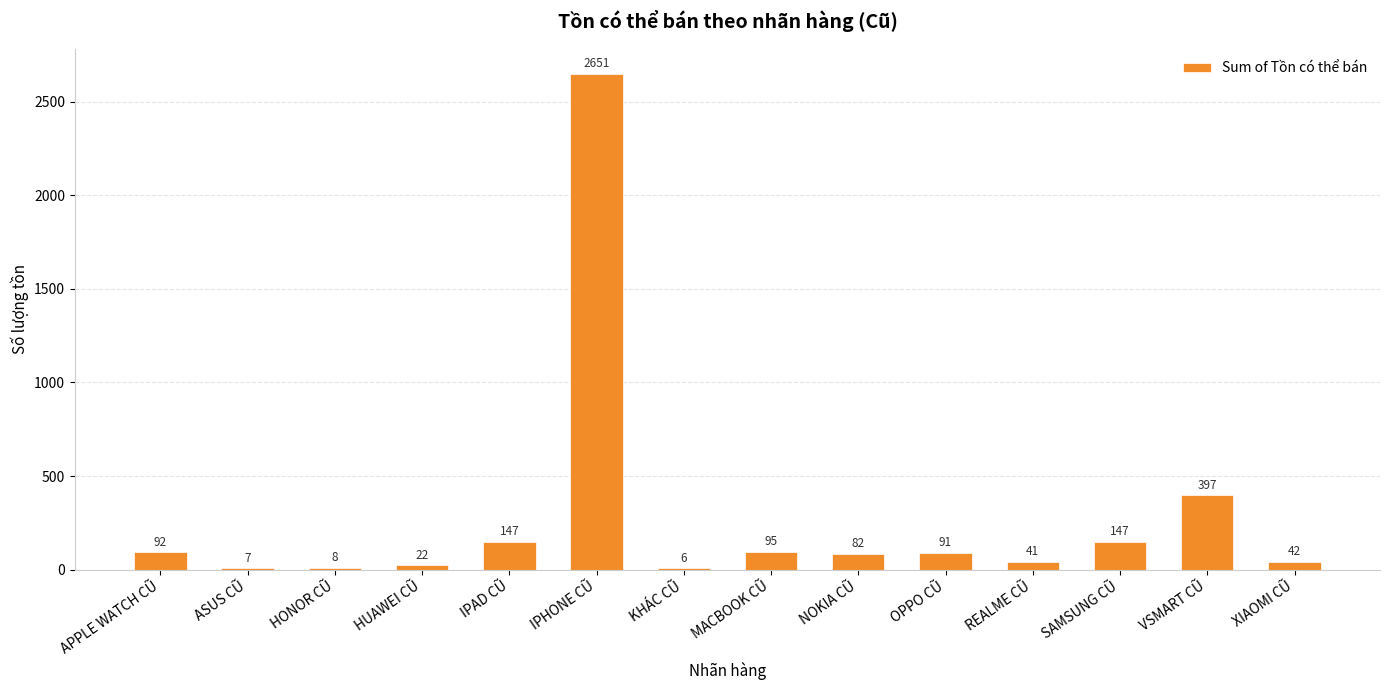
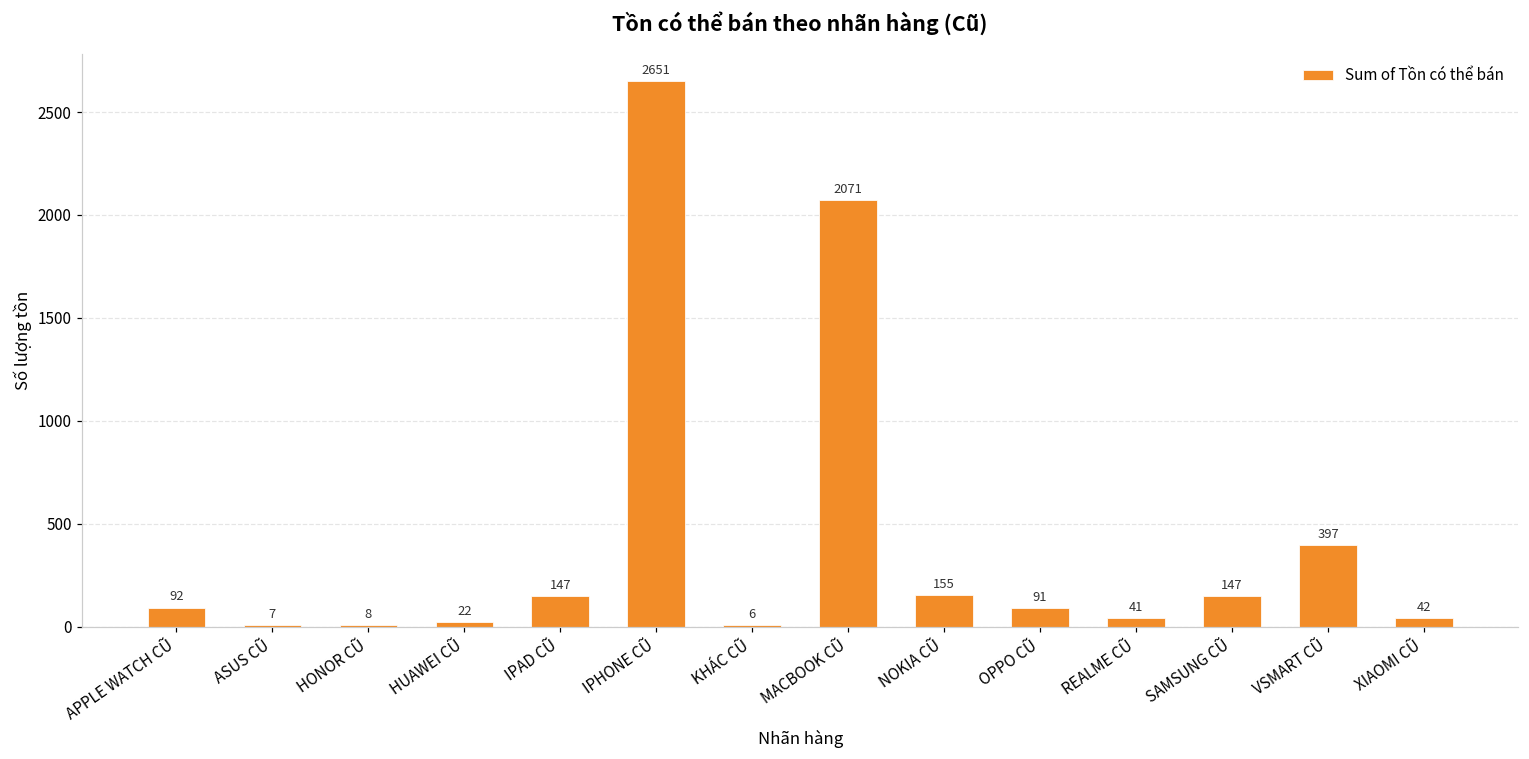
  {
    "APPLE WATCH CŨ": 92,
    "ASUS CŨ": 7,
    "HONOR CŨ": 8,
    "HUAWEI CŨ": 22,
    "IPAD CŨ": 147,
    "IPHONE CŨ": 2651,
    "KHÁC CŨ": 6,
-   "MACBOOK CŨ": 95,
-   "NOKIA CŨ": 82,
+   "MACBOOK CŨ": 2071,
+   "NOKIA CŨ": 155,
    "OPPO CŨ": 91,
    "REALME CŨ": 41,
    "SAMSUNG CŨ": 147,
    "VSMART CŨ": 397,
    "XIAOMI CŨ": 42
  }
